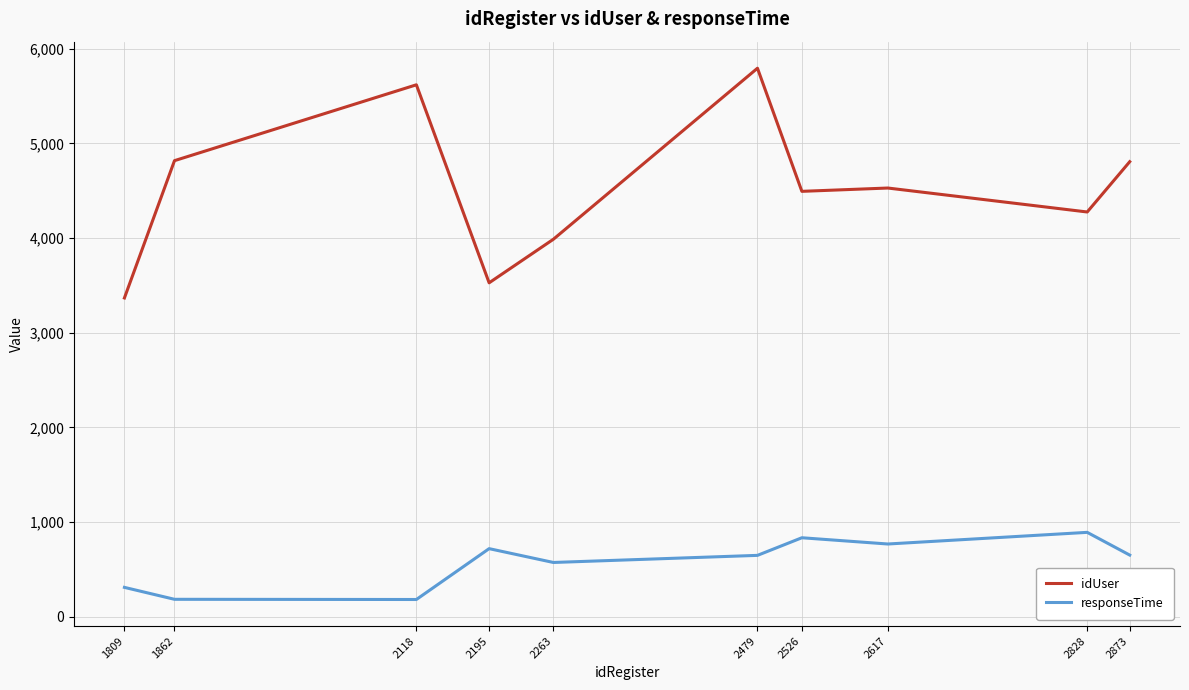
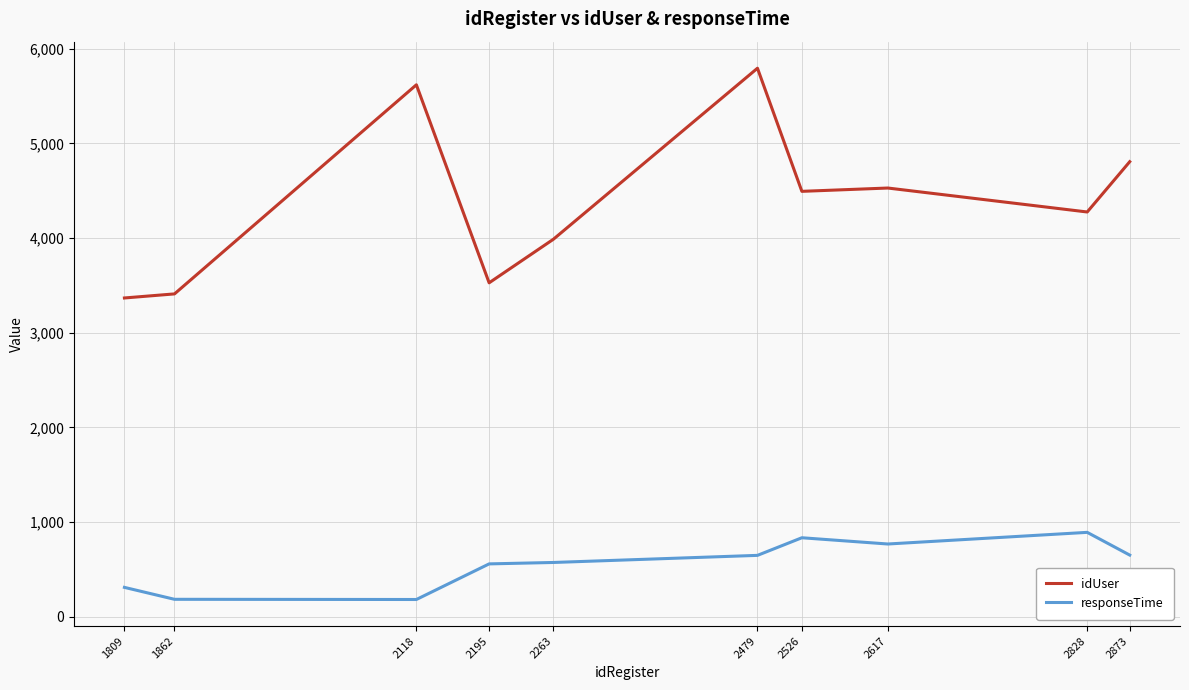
  {
    "idUser": {
      "1809": "3,400",
-     "1862": "4,800",
+     "1862": "3,400",
      "2118": "5,600",
      "2195": "3,500",
      "2263": "4,000",
      "2479": "5,800",
      "2526": "4,500",
      "2617": "4,500",
      "2828": "4,300",
      "2873": "4,800"
    },
    "responseTime": {
      "1809": "300",
      "1862": "200",
      "2118": "200",
-     "2195": "700",
+     "2195": "600",
      "2263": "600",
      "2479": "600",
      "2526": "800",
      "2617": "800",
      "2828": "900",
      "2873": "700"
    }
  }
